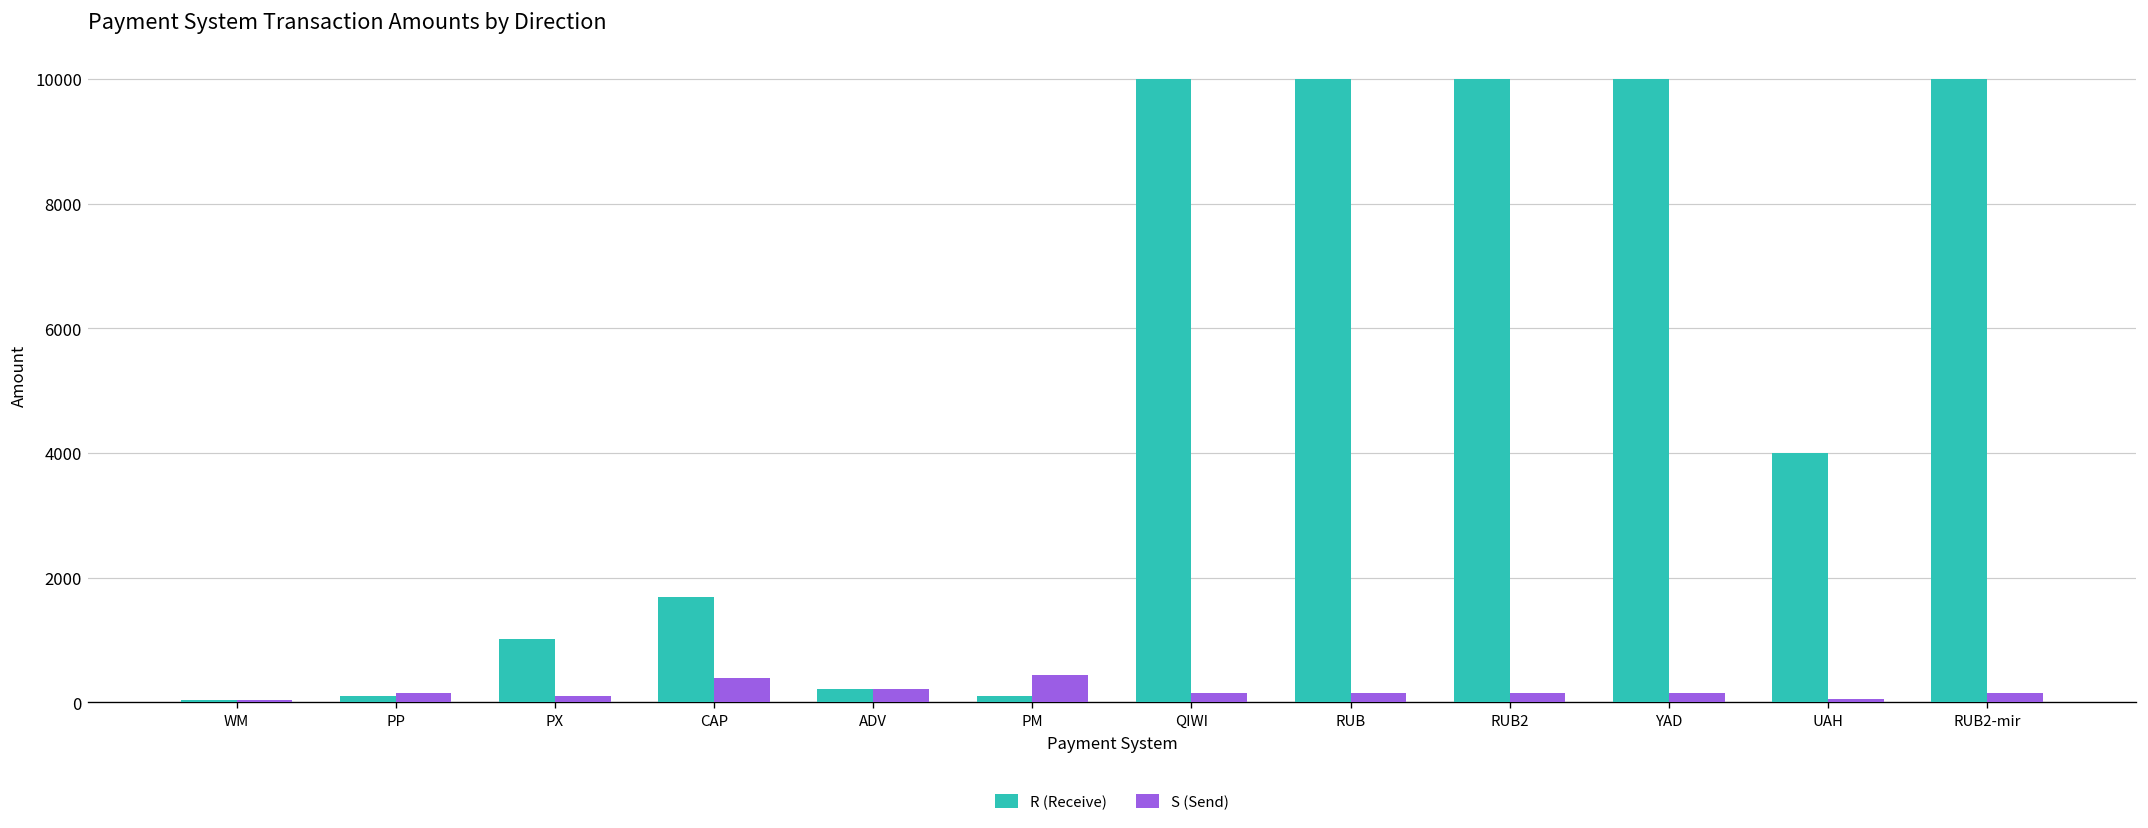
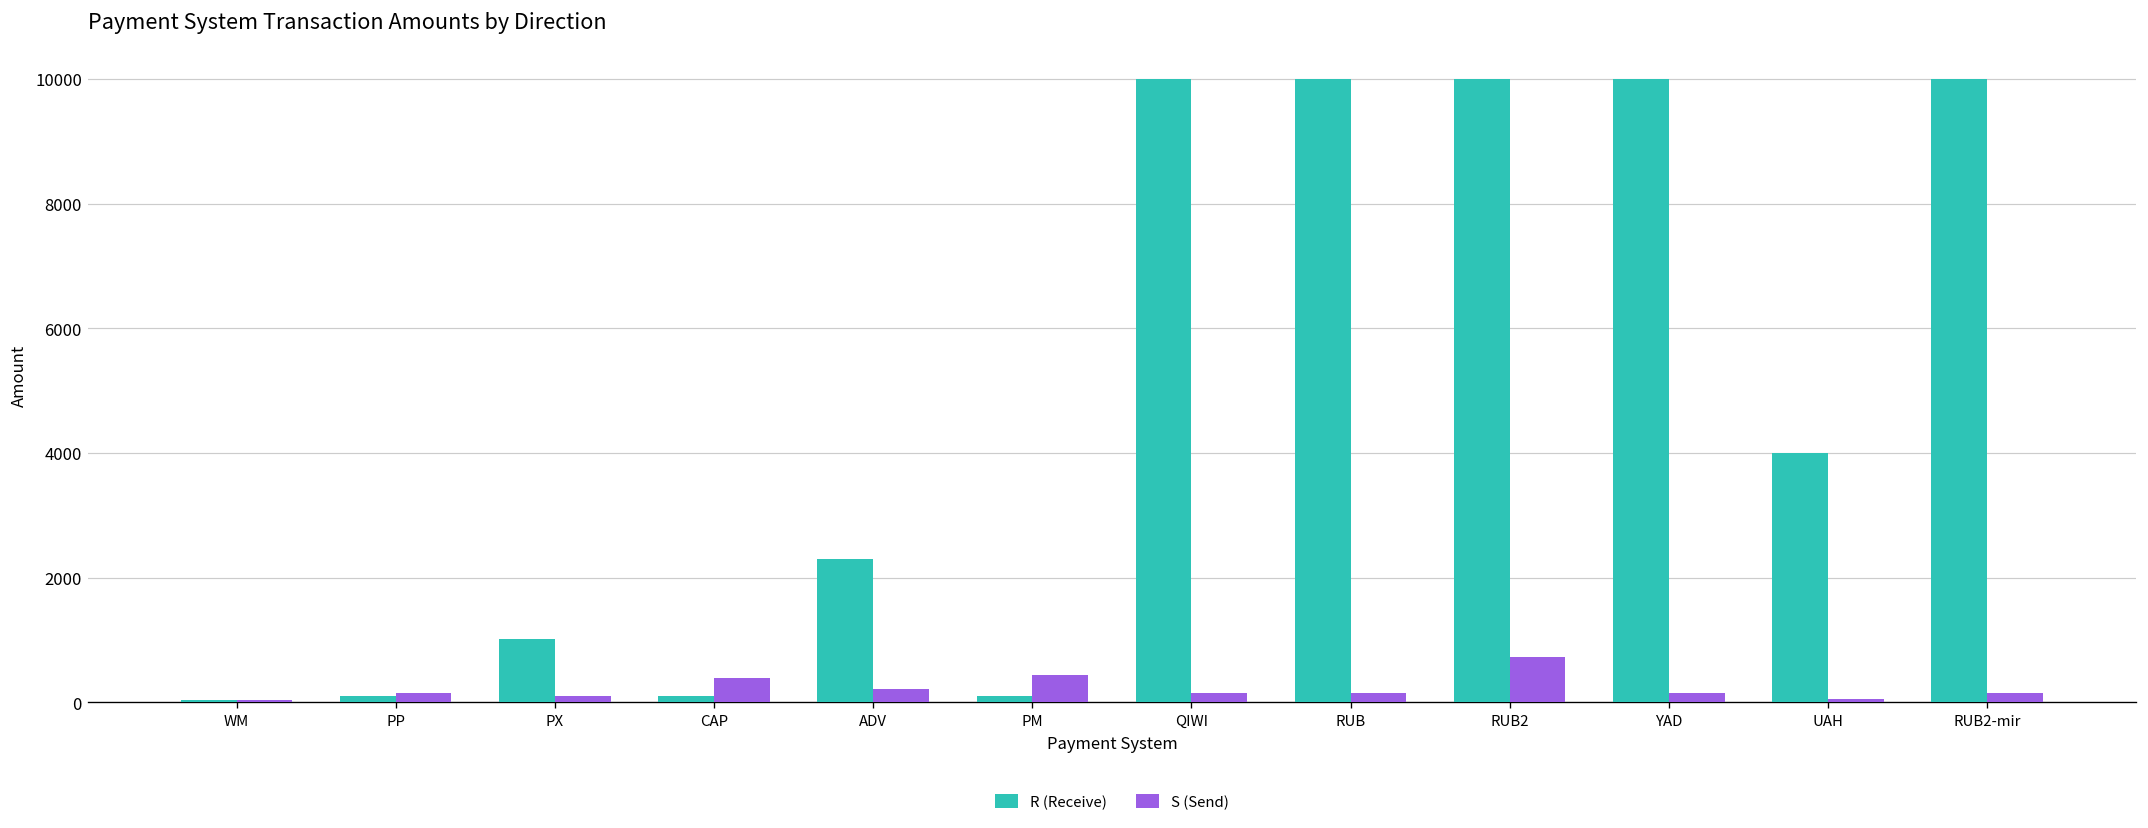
  {
    "R (Receive)": {
      "PP": 100,
      "PX": 1000,
-     "CAP": 1700,
-     "ADV": 200,
+     "CAP": 100,
+     "ADV": 2300,
      "PM": 100,
      "QIWI": 10000,
      "RUB": 10000,
      "RUB2": 10000,
      "YAD": 10000,
      "UAH": 4000,
      "RUB2-mir": 10000
    },
    "S (Send)": {
      "PP": 200,
      "PX": 100,
      "CAP": 400,
      "ADV": 200,
      "PM": 400,
      "QIWI": 200,
      "RUB": 200,
-     "RUB2": 200,
+     "RUB2": 700,
      "YAD": 200,
      "UAH": 100,
      "RUB2-mir": 200
    }
  }
